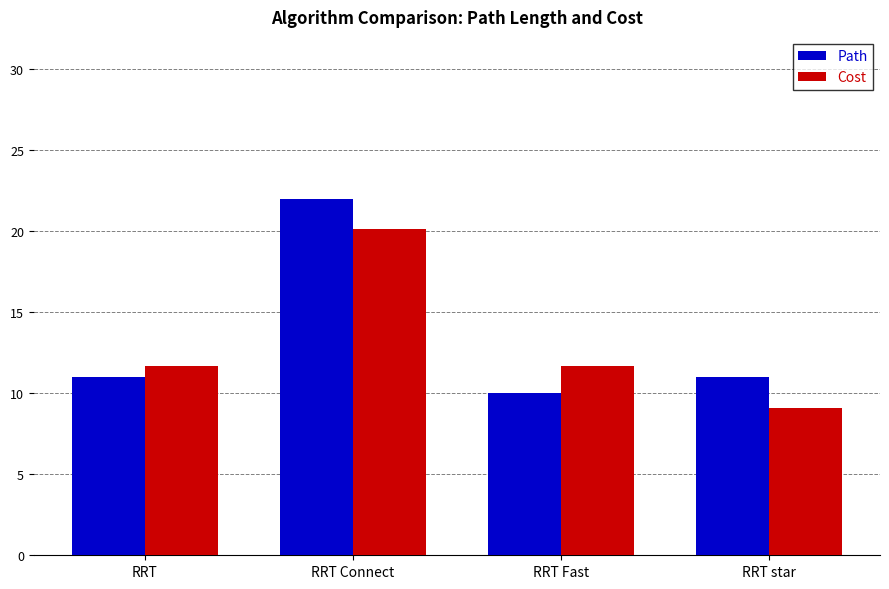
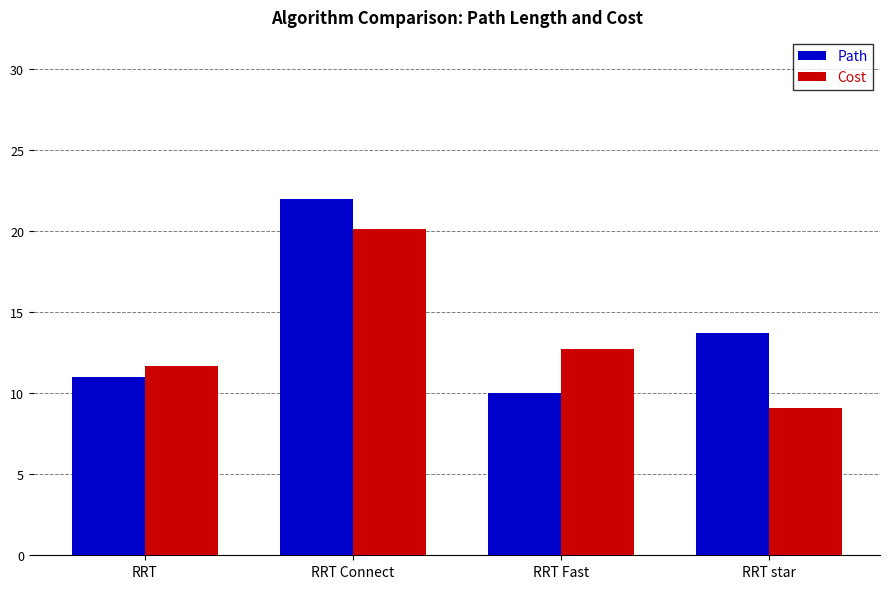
  {
    "Path": {
      "RRT": 11.0,
      "RRT Connect": 22.0,
      "RRT Fast": 10.0,
-     "RRT star": 11.0
+     "RRT star": 13.7
    },
    "Cost": {
      "RRT": 11.7,
      "RRT Connect": 20.1,
-     "RRT Fast": 11.7,
+     "RRT Fast": 12.8,
      "RRT star": 9.1
    }
  }
